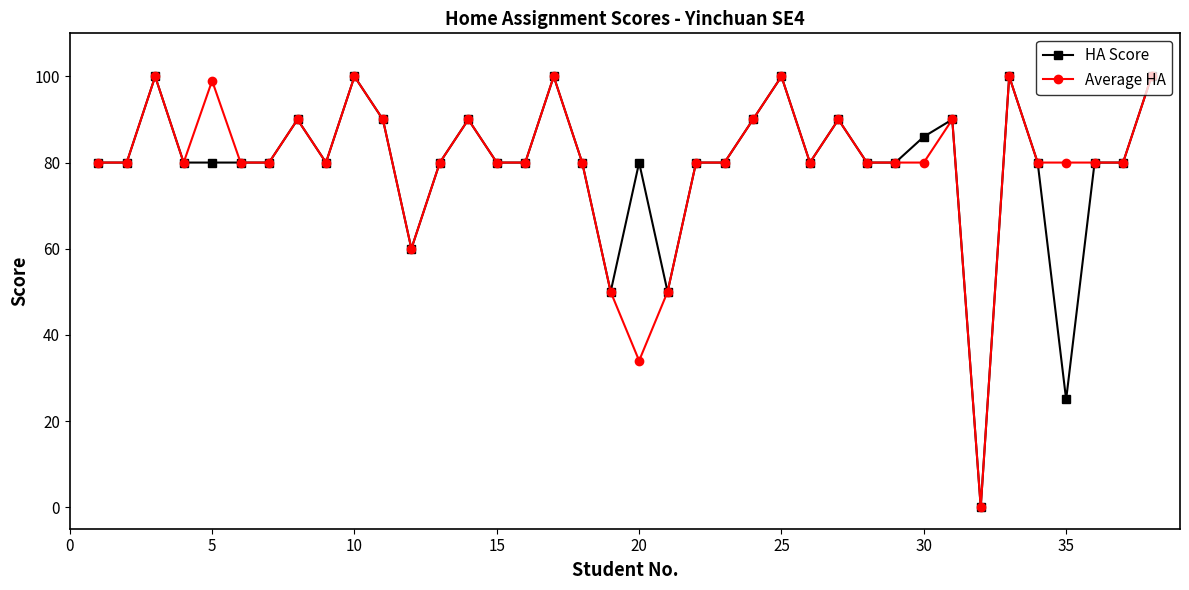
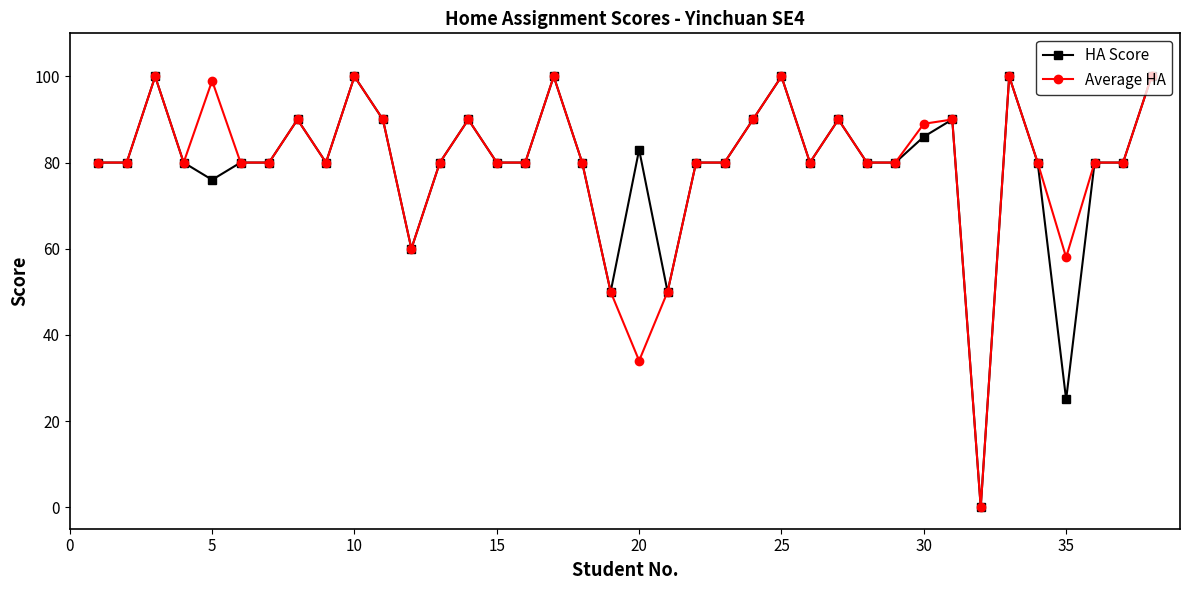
  {
    "HA Score": {
-     "5": 80,
-     "20": 80,
+     "5": 76,
+     "20": 83,
      "30": 86,
      "35": 25
    },
    "Average HA": {
      "5": 99,
      "20": 34,
-     "30": 80,
-     "35": 80
+     "30": 89,
+     "35": 58
    }
  }
